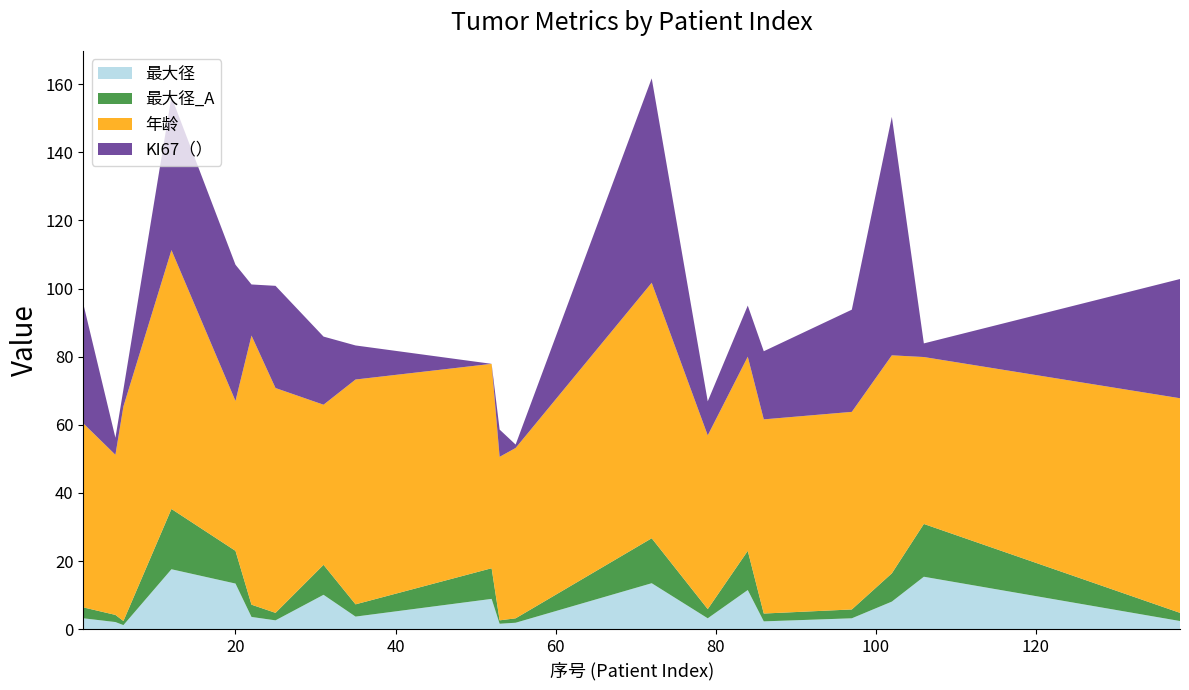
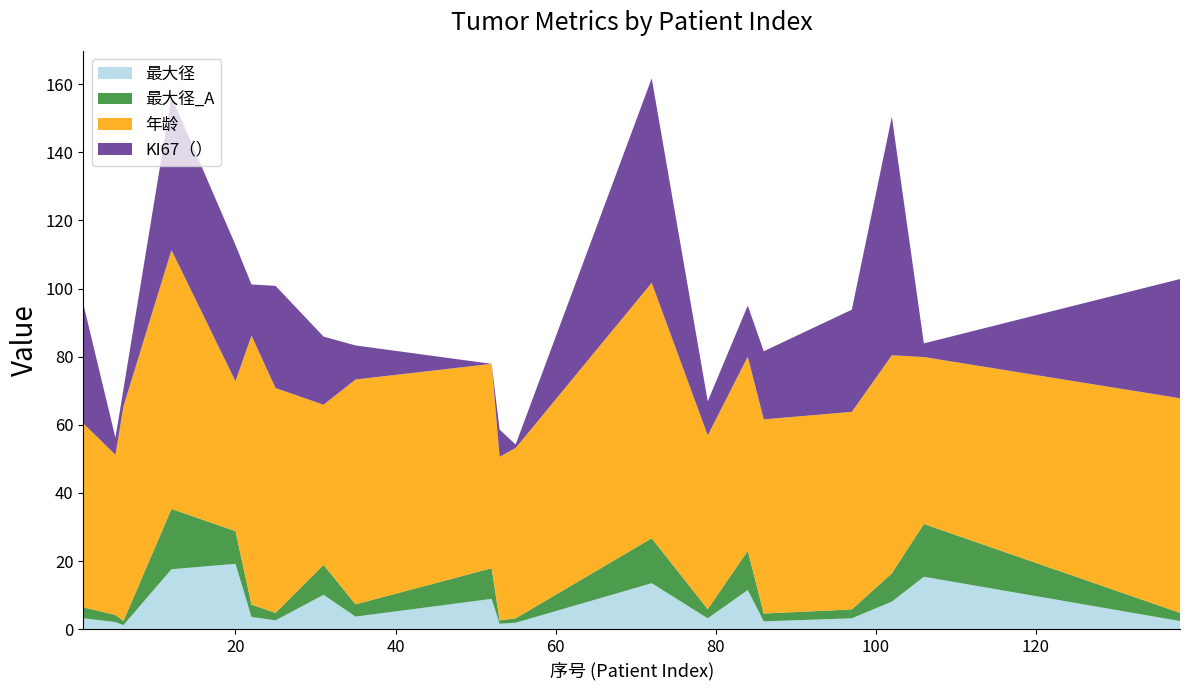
  {
    "最大径": {
-     "20": 13
+     "20": 19
    },
    "最大径_A": {
      "20": 10
    },
    "年龄": {
      "20": 44
    },
    "KI67（）": {
      "20": 40
    }
  }
